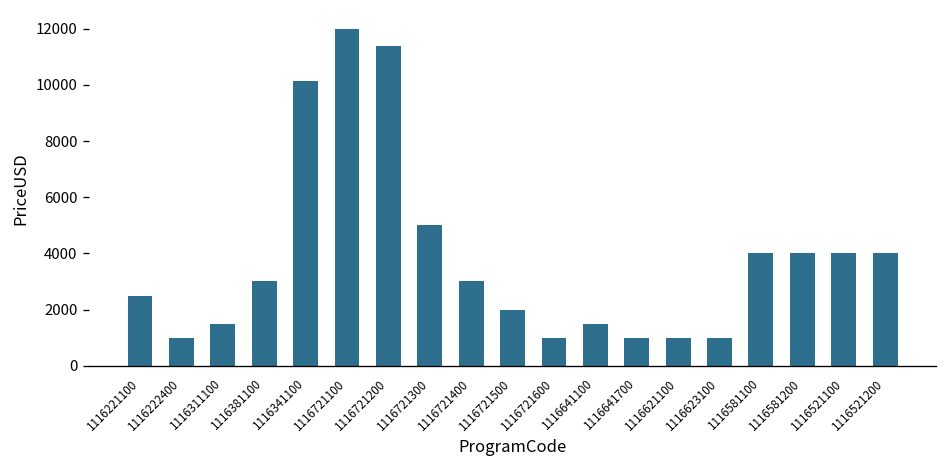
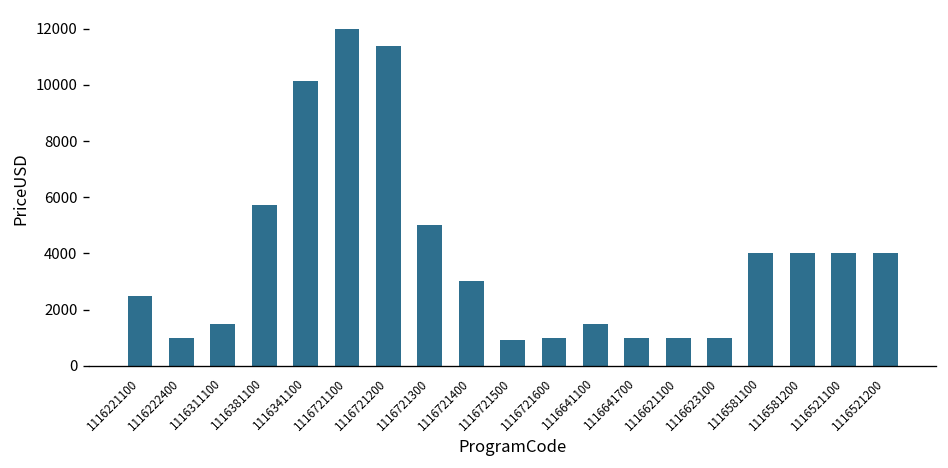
  {
    "1116221100": 2500,
    "1116222400": 1000,
    "1116311100": 1500,
-   "1116381100": 3000,
+   "1116381100": 5700,
    "1116341100": 10100,
    "1116721100": 12000,
    "1116721200": 11400,
    "1116721300": 5000,
    "1116721400": 3000,
-   "1116721500": 2000,
+   "1116721500": 900,
    "1116721600": 1000,
    "1116641100": 1500,
    "1116641700": 1000,
    "1116621100": 1000,
    "1116623100": 1000,
    "1116581100": 4000,
    "1116581200": 4000,
    "1116521100": 4000,
    "1116521200": 4000
  }
